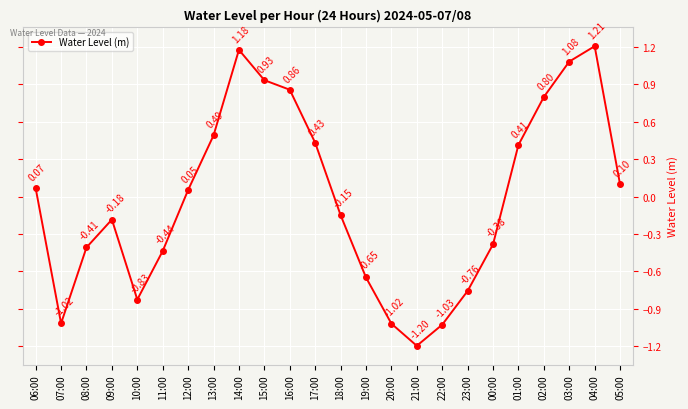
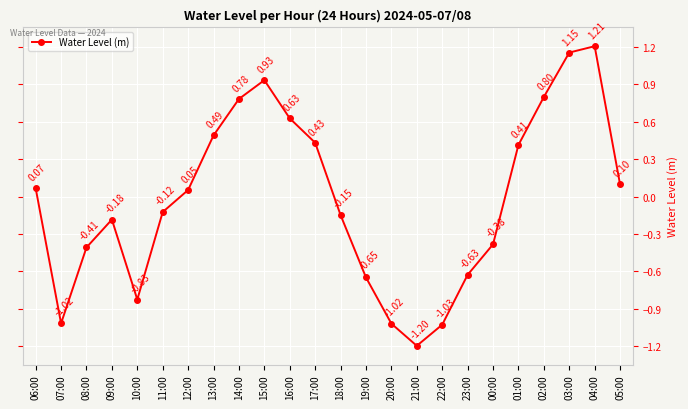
  {
    "06:00": 0.07,
    "07:00": -1.02,
    "08:00": -0.41,
    "09:00": -0.18,
    "10:00": -0.83,
-   "11:00": -0.44,
+   "11:00": -0.12,
    "12:00": 0.05,
    "13:00": 0.49,
-   "14:00": 1.18,
+   "14:00": 0.78,
    "15:00": 0.93,
-   "16:00": 0.86,
+   "16:00": 0.63,
    "17:00": 0.43,
    "18:00": -0.15,
    "19:00": -0.65,
    "20:00": -1.02,
    "21:00": -1.20,
    "22:00": -1.03,
-   "23:00": -0.76,
+   "23:00": -0.63,
    "00:00": -0.38,
    "01:00": 0.41,
    "02:00": 0.80,
-   "03:00": 1.08,
+   "03:00": 1.15,
    "04:00": 1.21,
    "05:00": 0.10
  }
